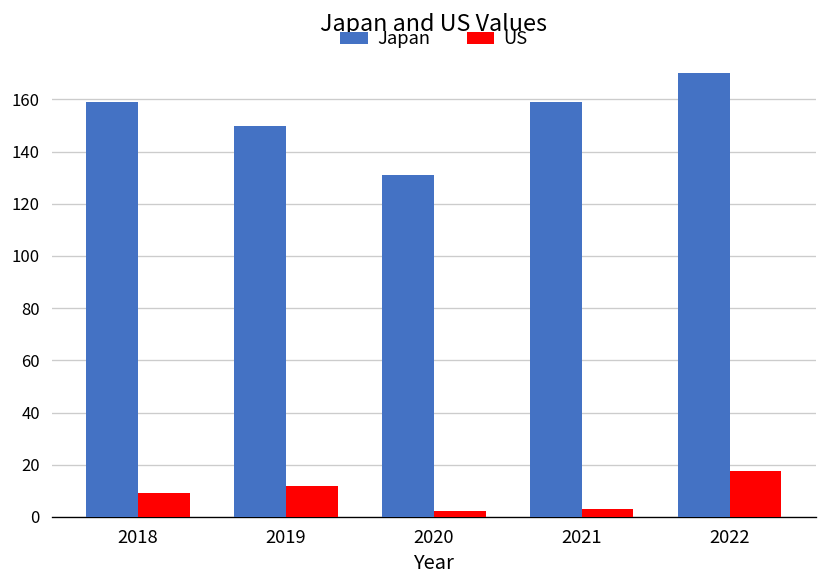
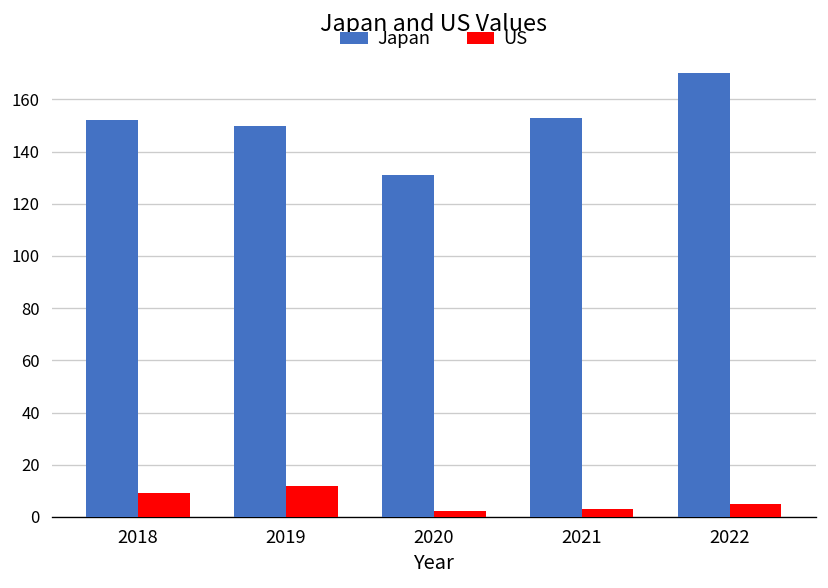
  {
    "Japan": {
-     "2018": 159,
+     "2018": 152,
      "2019": 150,
      "2020": 131,
-     "2021": 159,
+     "2021": 153,
      "2022": 170
    },
    "US": {
      "2018": 9,
      "2019": 12,
      "2020": 2,
      "2021": 3,
-     "2022": 17
+     "2022": 5
    }
  }
